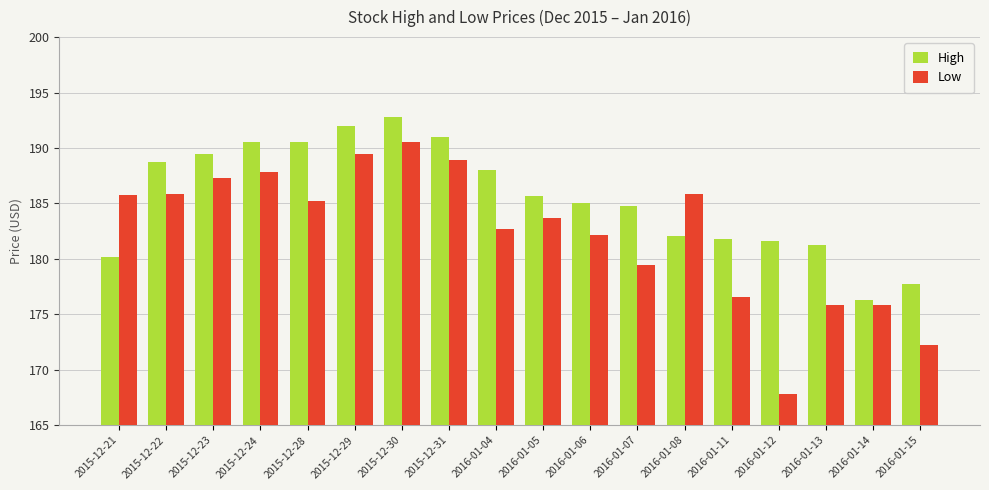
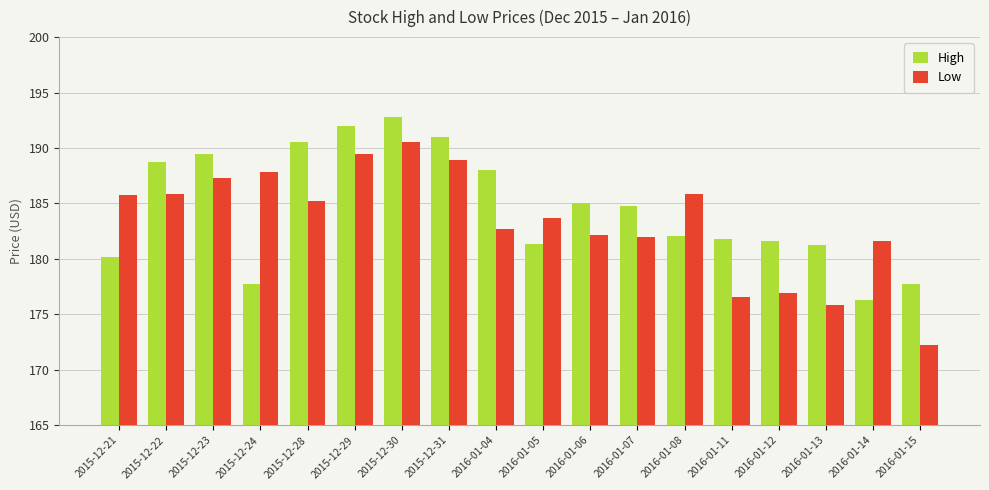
  {
    "High": {
      "2015-12-21": 180.2,
      "2015-12-22": 188.8,
      "2015-12-23": 189.5,
-     "2015-12-24": 190.5,
+     "2015-12-24": 177.7,
      "2015-12-28": 190.5,
      "2015-12-29": 192.0,
      "2015-12-30": 192.8,
      "2015-12-31": 191.0,
      "2016-01-04": 188.1,
-     "2016-01-05": 185.7,
+     "2016-01-05": 181.3,
      "2016-01-06": 185.0,
      "2016-01-07": 184.8,
      "2016-01-08": 182.1,
      "2016-01-11": 181.8,
      "2016-01-12": 181.6,
      "2016-01-13": 181.2,
      "2016-01-14": 176.3,
      "2016-01-15": 177.7
    },
    "Low": {
      "2015-12-21": 185.7,
      "2015-12-22": 185.8,
      "2015-12-23": 187.3,
      "2015-12-24": 187.8,
      "2015-12-28": 185.2,
      "2015-12-29": 189.5,
      "2015-12-30": 190.5,
      "2015-12-31": 188.9,
      "2016-01-04": 182.7,
      "2016-01-05": 183.7,
      "2016-01-06": 182.2,
-     "2016-01-07": 179.4,
+     "2016-01-07": 182.0,
      "2016-01-08": 185.9,
      "2016-01-11": 176.6,
-     "2016-01-12": 167.9,
+     "2016-01-12": 176.9,
      "2016-01-13": 175.8,
-     "2016-01-14": 175.9,
+     "2016-01-14": 181.6,
      "2016-01-15": 172.2
    }
  }
